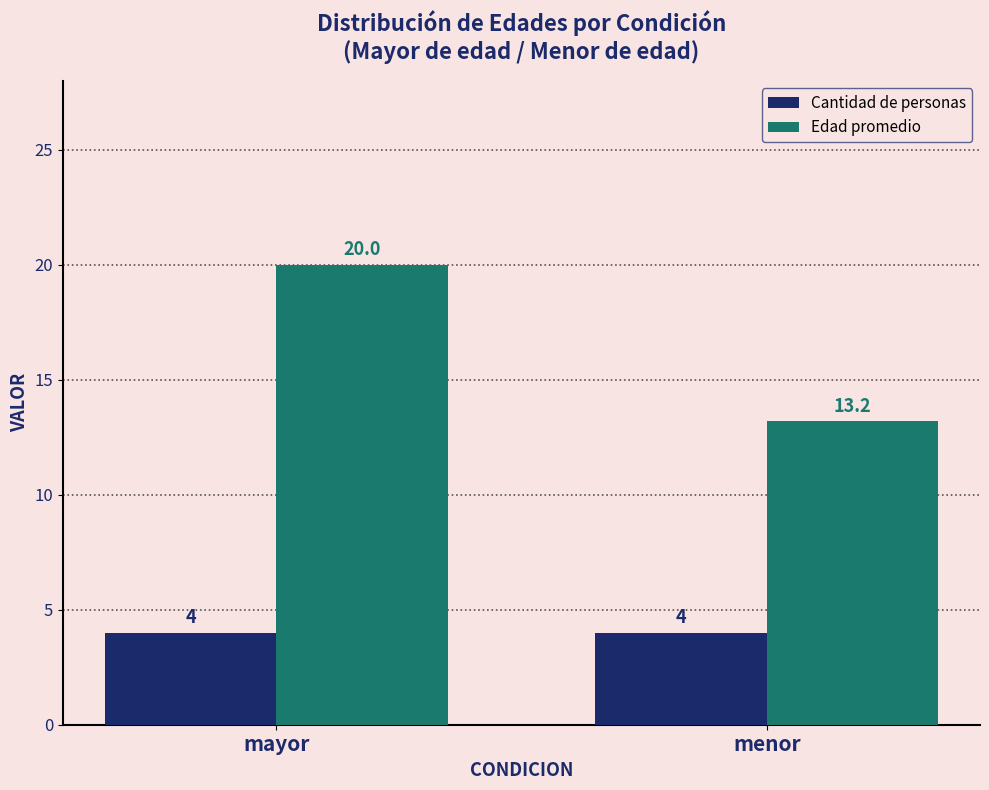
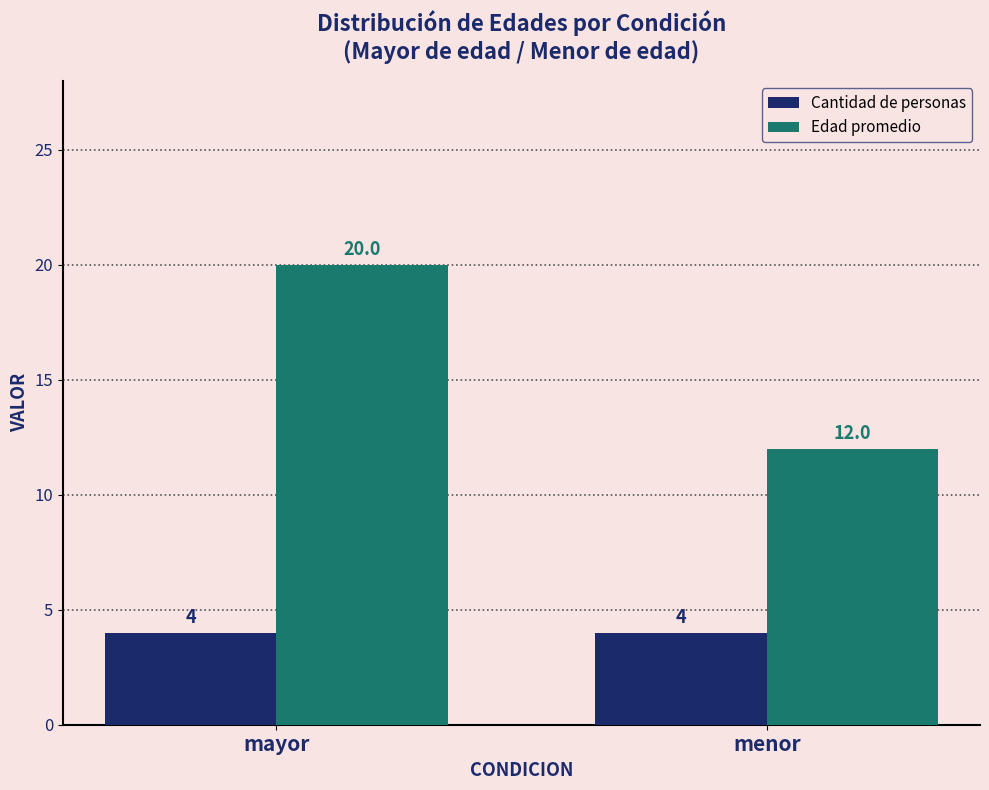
  {
    "Cantidad de personas": {
      "mayor": 4,
      "menor": 4
    },
    "Edad promedio": {
      "mayor": 20.0,
-     "menor": 13.2
+     "menor": 12.0
    }
  }
